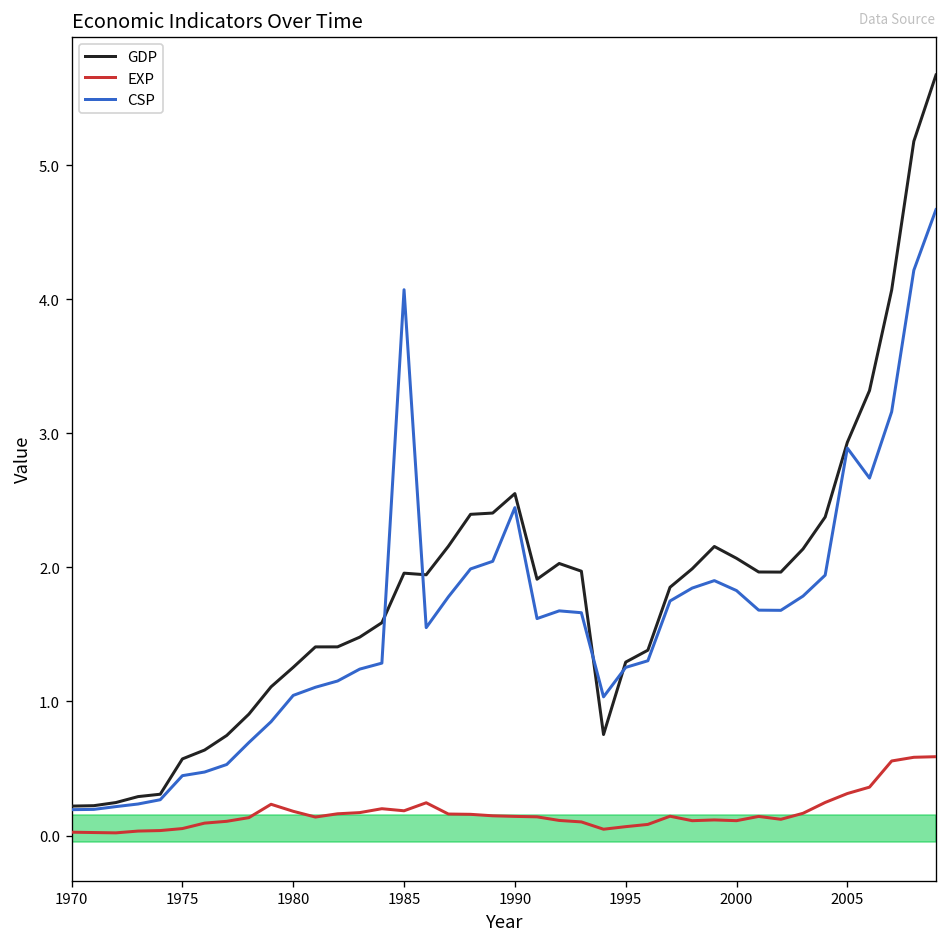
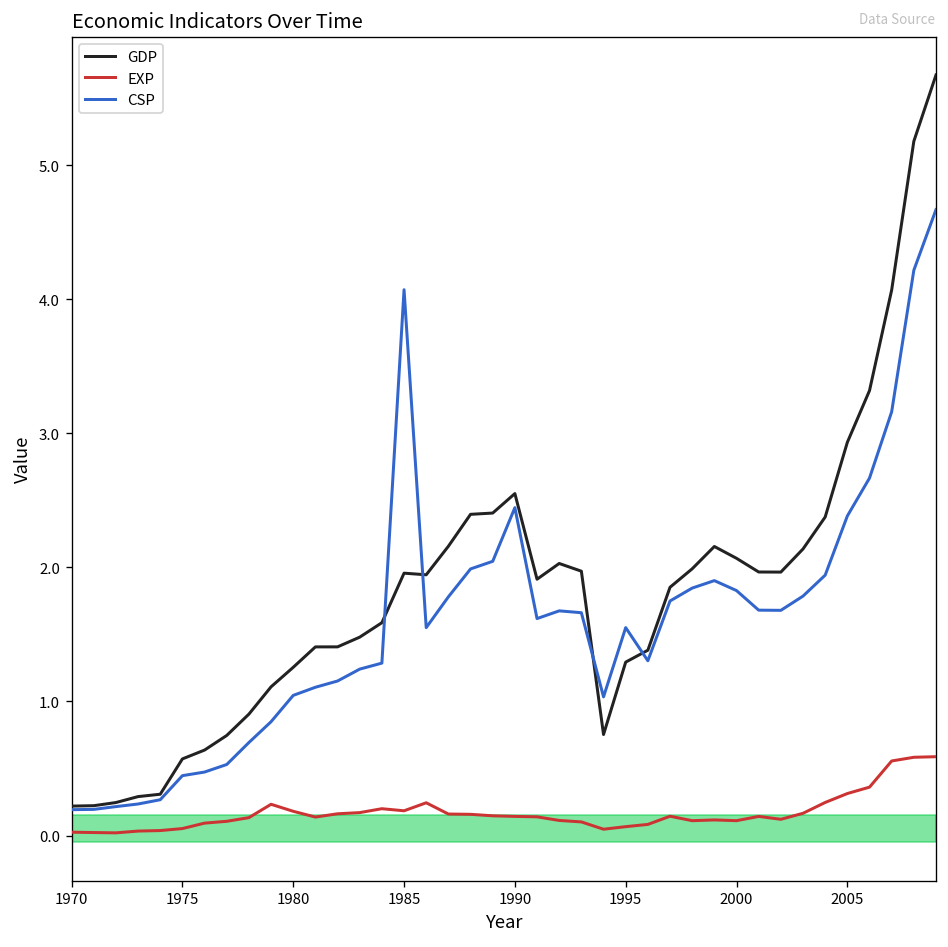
  {
    "GDP": {
      "1970": 0.22,
      "1975": 0.57,
      "1980": 1.25,
      "1985": 1.96,
      "1990": 2.55,
      "1995": 1.29,
      "2000": 2.07,
      "2005": 2.93
    },
    "EXP": {
      "1980": 0.18,
      "1985": 0.18,
      "2005": 0.31
    },
    "CSP": {
      "1970": 0.19,
      "1975": 0.45,
      "1980": 1.05,
      "1985": 4.07,
      "1990": 2.45,
-     "1995": 1.25,
+     "1995": 1.55,
      "2000": 1.83,
-     "2005": 2.89
+     "2005": 2.38
    }
  }
